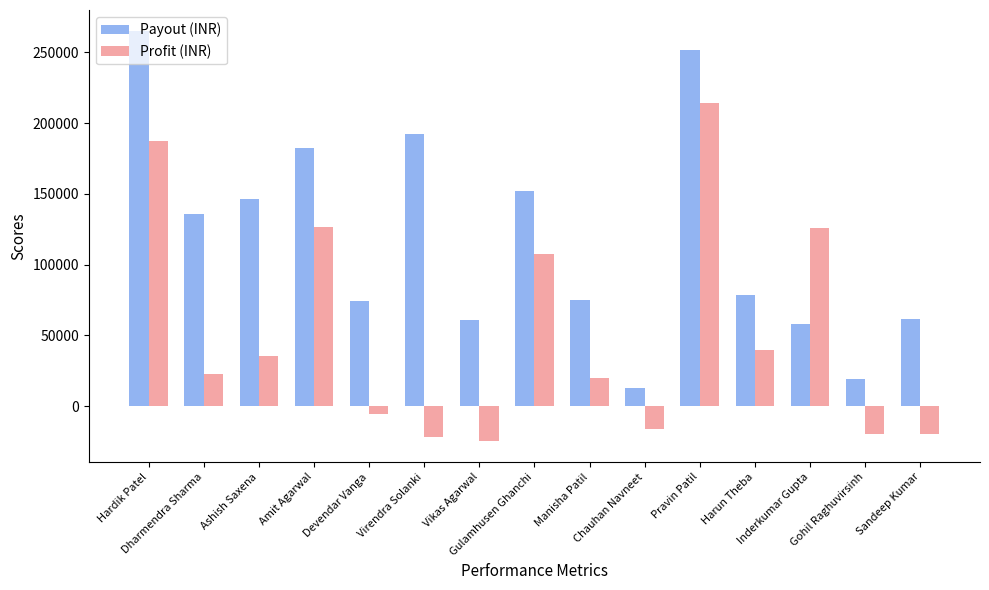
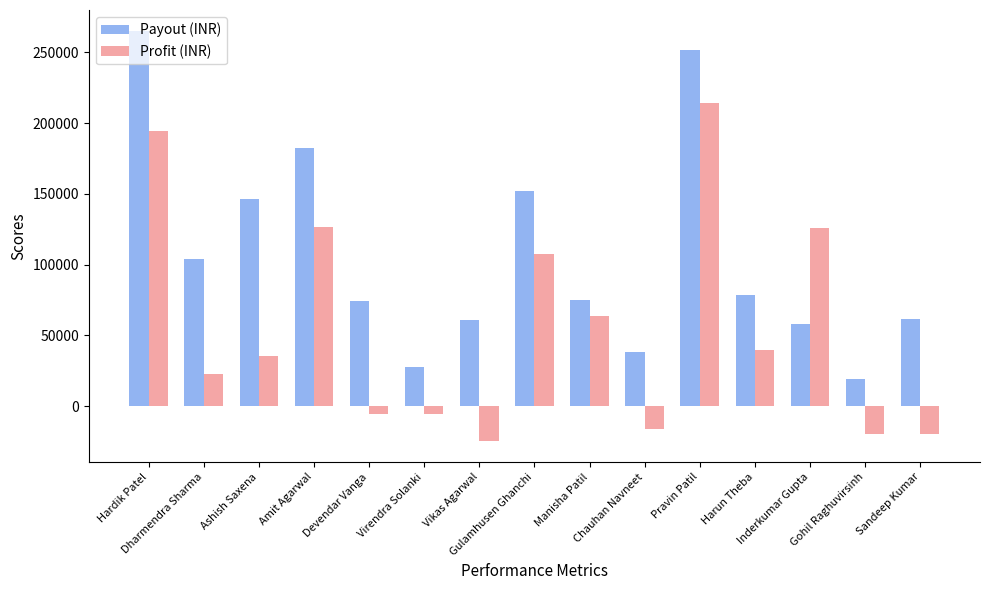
  {
    "Payout (INR)": {
-     "Dharmendra Sharma": 136000,
+     "Dharmendra Sharma": 104000,
      "Ashish Saxena": 146000,
      "Amit Agarwal": 182000,
      "Devendar Vanga": 74000,
-     "Virendra Solanki": 192000,
+     "Virendra Solanki": 27000,
      "Vikas Agarwal": 61000,
      "Gulamhusen Ghanchi": 152000,
      "Manisha Patil": 75000,
-     "Chauhan Navneet": 13000,
+     "Chauhan Navneet": 38000,
      "Pravin Patil": 252000,
      "Harun Theba": 79000,
      "Inderkumar Gupta": 58000,
      "Gohil Raghuvirsinh": 19000,
      "Sandeep Kumar": 62000
    },
    "Profit (INR)": {
-     "Hardik Patel": 188000,
+     "Hardik Patel": 195000,
      "Dharmendra Sharma": 23000,
      "Ashish Saxena": 36000,
      "Amit Agarwal": 127000,
      "Devendar Vanga": -5000,
-     "Virendra Solanki": -21000,
+     "Virendra Solanki": -6000,
      "Vikas Agarwal": -25000,
      "Gulamhusen Ghanchi": 108000,
-     "Manisha Patil": 20000,
+     "Manisha Patil": 64000,
      "Chauhan Navneet": -16000,
      "Pravin Patil": 214000,
      "Harun Theba": 40000,
      "Inderkumar Gupta": 126000,
      "Gohil Raghuvirsinh": -19000,
      "Sandeep Kumar": -20000
    }
  }
